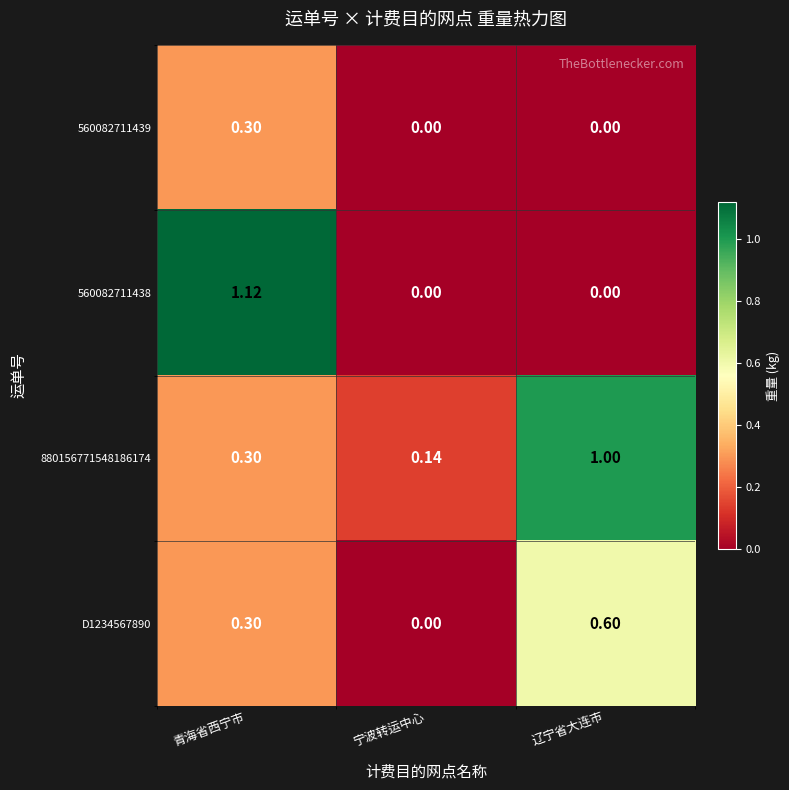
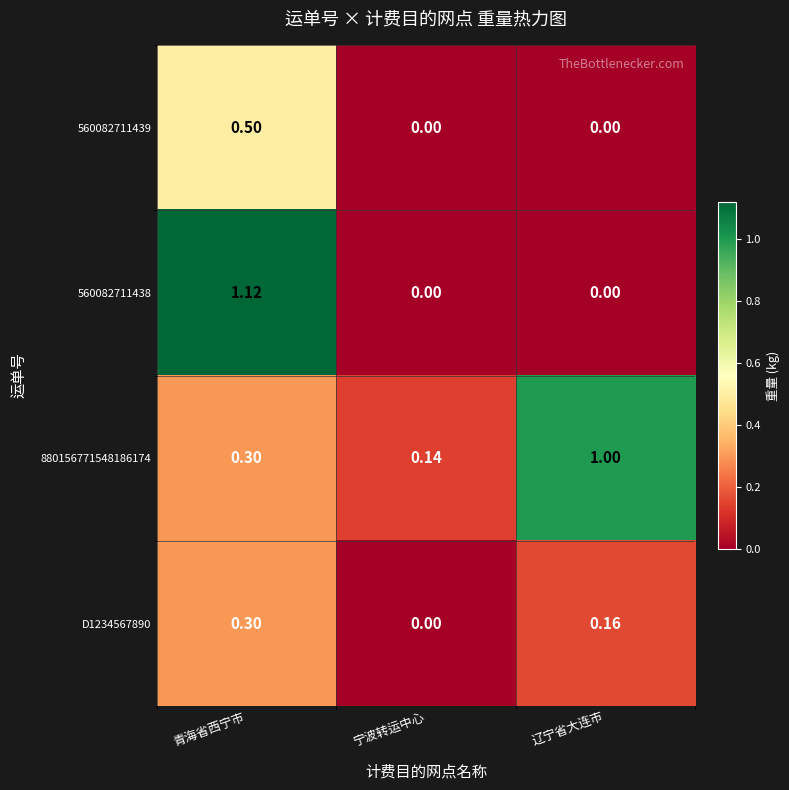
  {
    "560082711439": {
-     "青海省西宁市": 0.30,
+     "青海省西宁市": 0.50,
      "宁波转运中心": 0.00
    },
    "560082711438": {
      "青海省西宁市": 1.12,
      "宁波转运中心": 0.00,
      "辽宁省大连市": 0.00
    },
    "880156771548186174": {
      "青海省西宁市": 0.30,
      "宁波转运中心": 0.14,
      "辽宁省大连市": 1.00
    },
    "D1234567890": {
      "青海省西宁市": 0.30,
      "宁波转运中心": 0.00,
-     "辽宁省大连市": 0.60
+     "辽宁省大连市": 0.16
    }
  }
